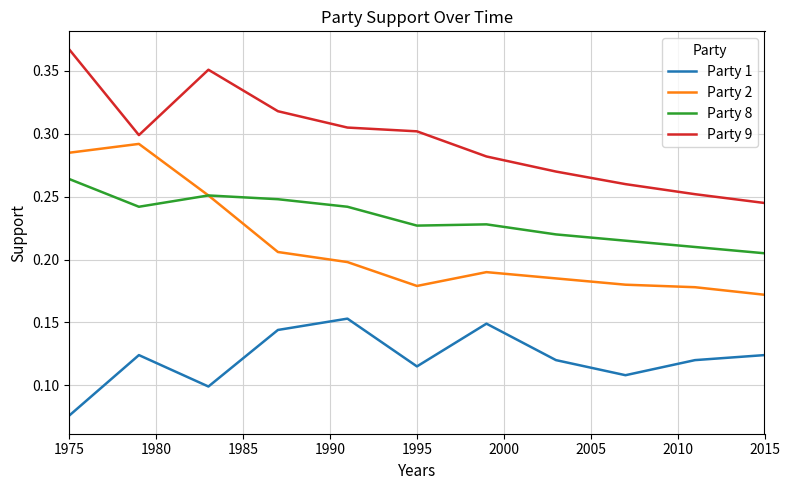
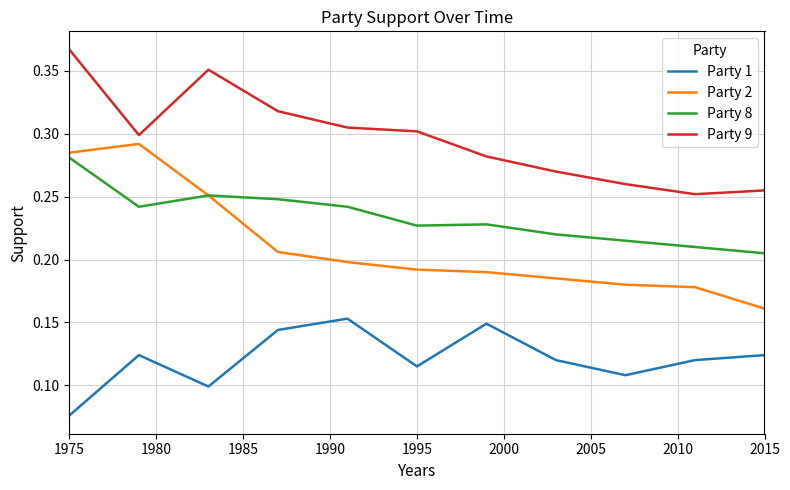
  {
    "Party 1": {
      "1975": 0.076,
      "1995": 0.115,
      "2015": 0.124
    },
    "Party 2": {
      "1975": 0.285,
-     "1995": 0.179,
-     "2015": 0.172
+     "1995": 0.192,
+     "2015": 0.161
    },
    "Party 8": {
-     "1975": 0.264,
+     "1975": 0.281,
      "1995": 0.227,
      "2015": 0.205
    },
    "Party 9": {
      "1975": 0.367,
      "1995": 0.302,
-     "2015": 0.245
+     "2015": 0.255
    }
  }
